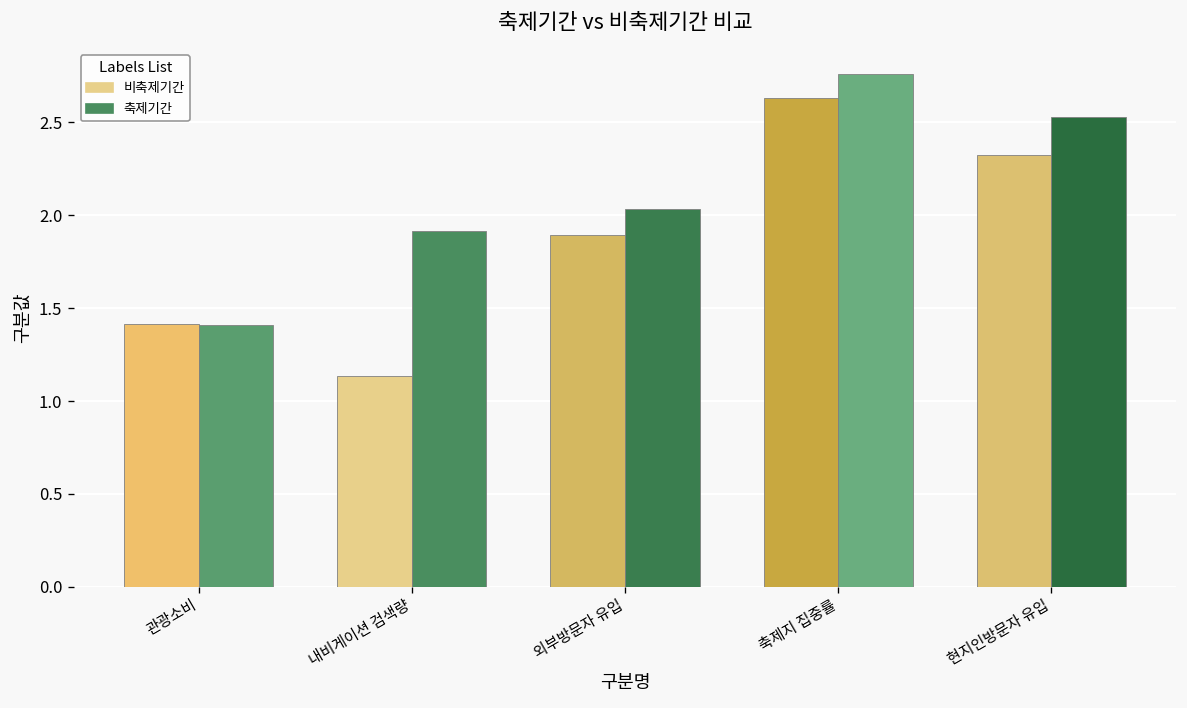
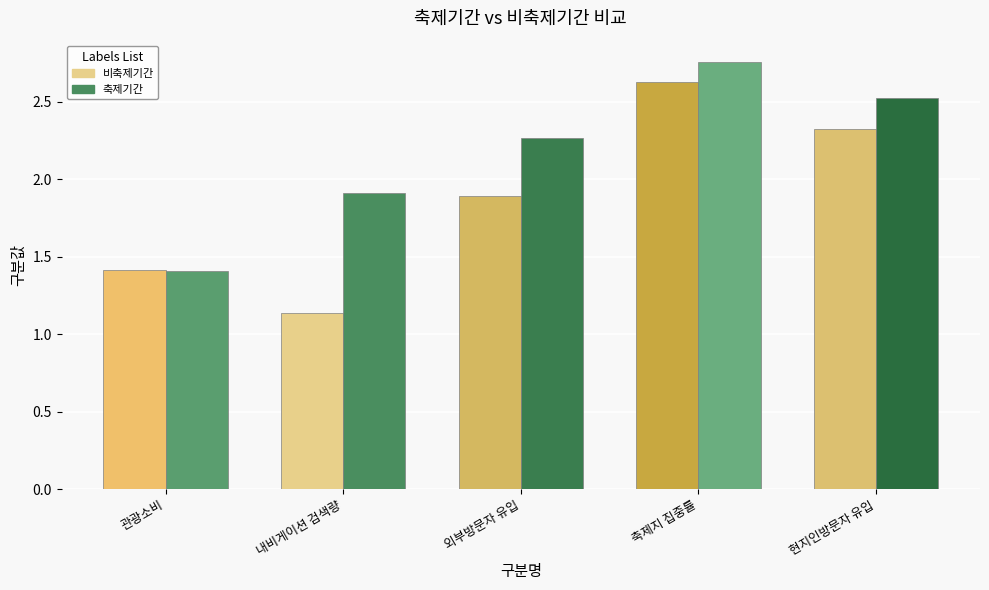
  {
    "비축제기간": {
      "관광소비": 1.42,
      "내비게이션 검색량": 1.13,
      "외부방문자 유입": 1.89,
      "축제지 집중률": 2.63,
      "현지인방문자 유입": 2.33
    },
    "축제기간": {
      "관광소비": 1.41,
      "내비게이션 검색량": 1.91,
-     "외부방문자 유입": 2.03,
+     "외부방문자 유입": 2.26,
      "축제지 집중률": 2.76,
      "현지인방문자 유입": 2.53
    }
  }
